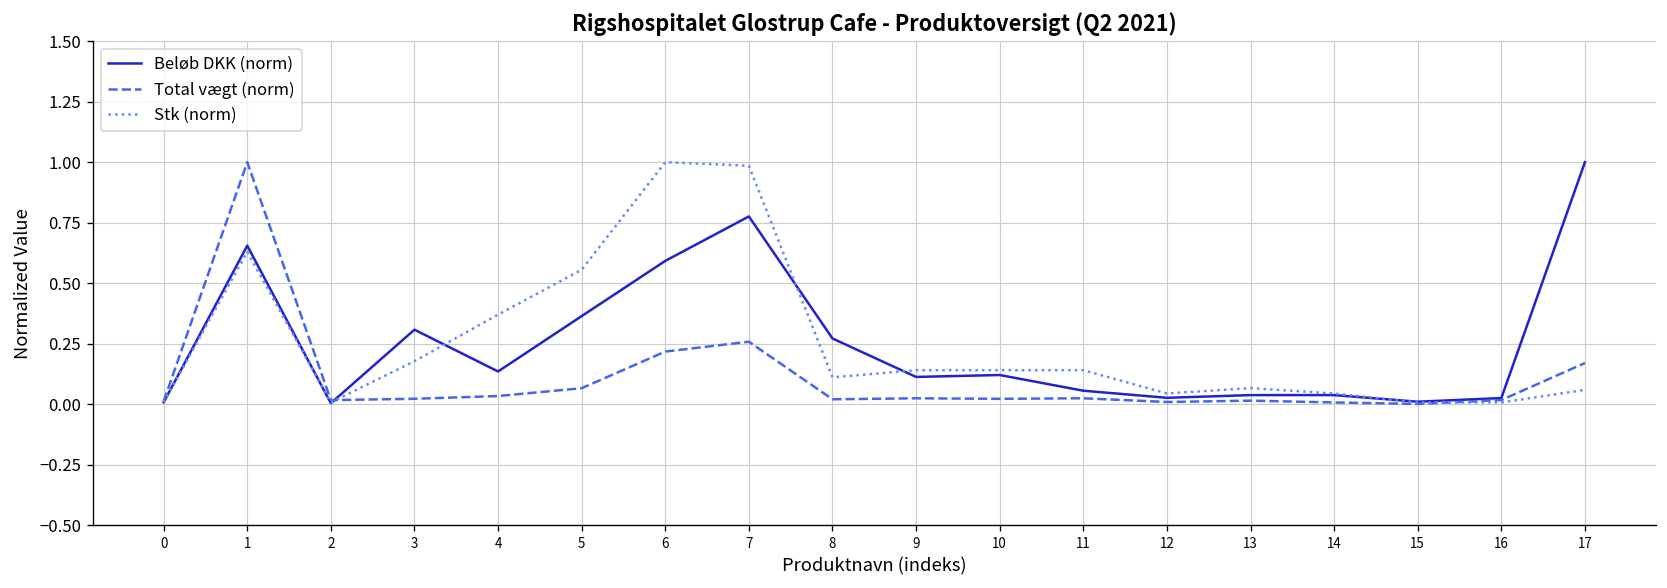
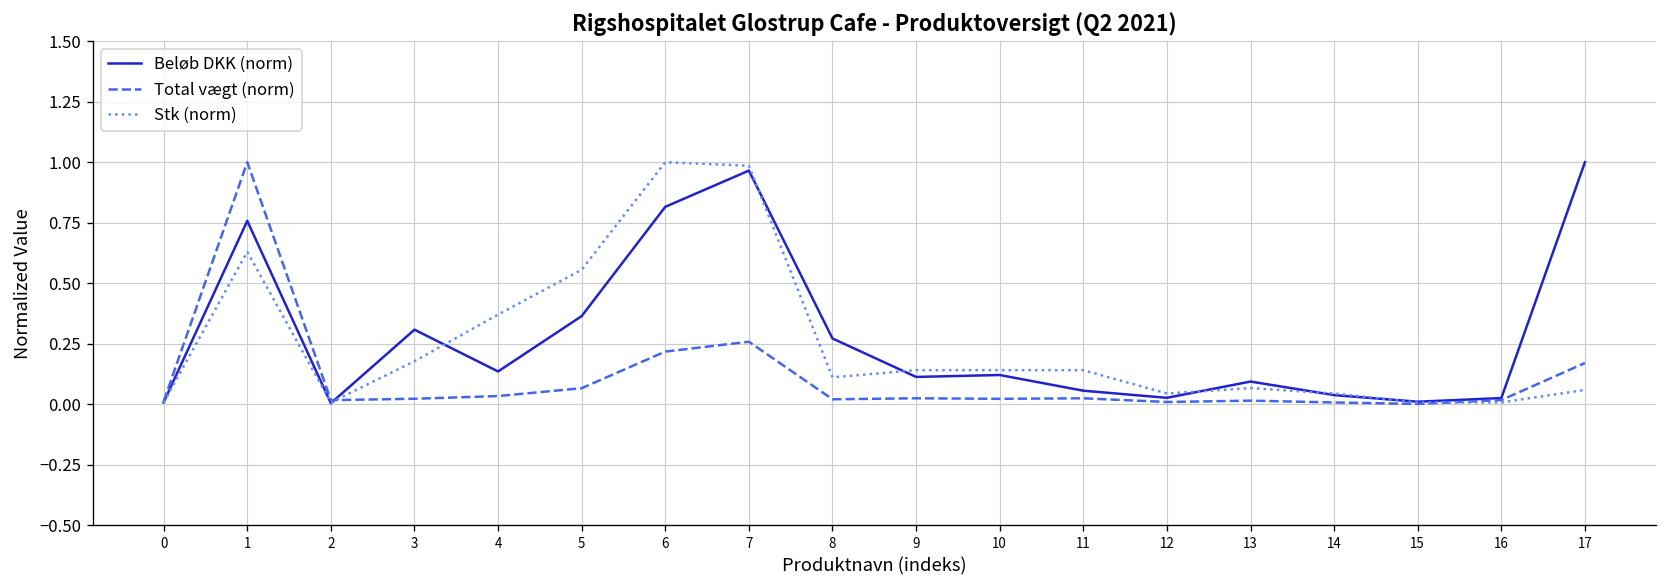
  {
    "Beløb DKK (norm)": {
-     "1": 0.66,
+     "1": 0.76,
      "3": 0.31,
      "4": 0.14,
      "5": 0.36,
-     "6": 0.59,
-     "7": 0.78,
+     "6": 0.82,
+     "7": 0.97,
      "8": 0.27,
      "9": 0.11,
      "10": 0.12,
      "11": 0.06,
      "12": 0.03,
-     "13": 0.04,
+     "13": 0.09,
      "17": 1.00
    }
  }
